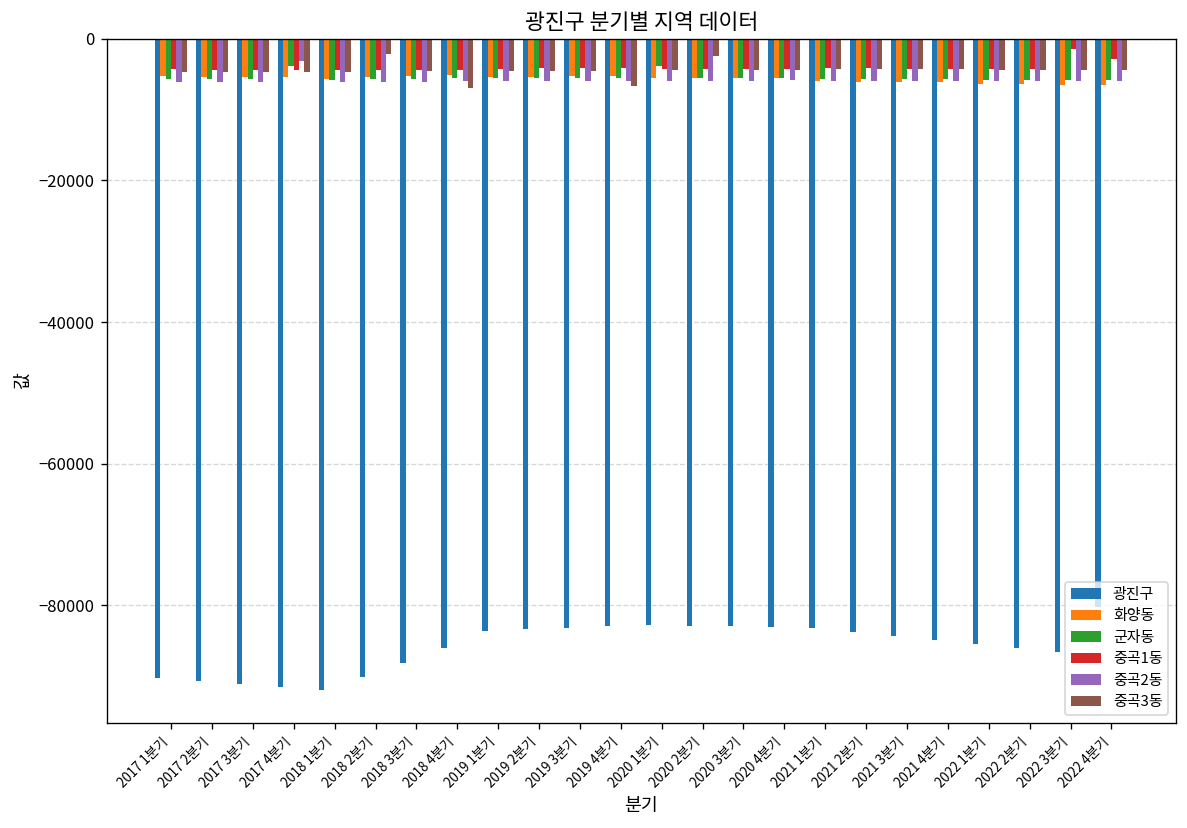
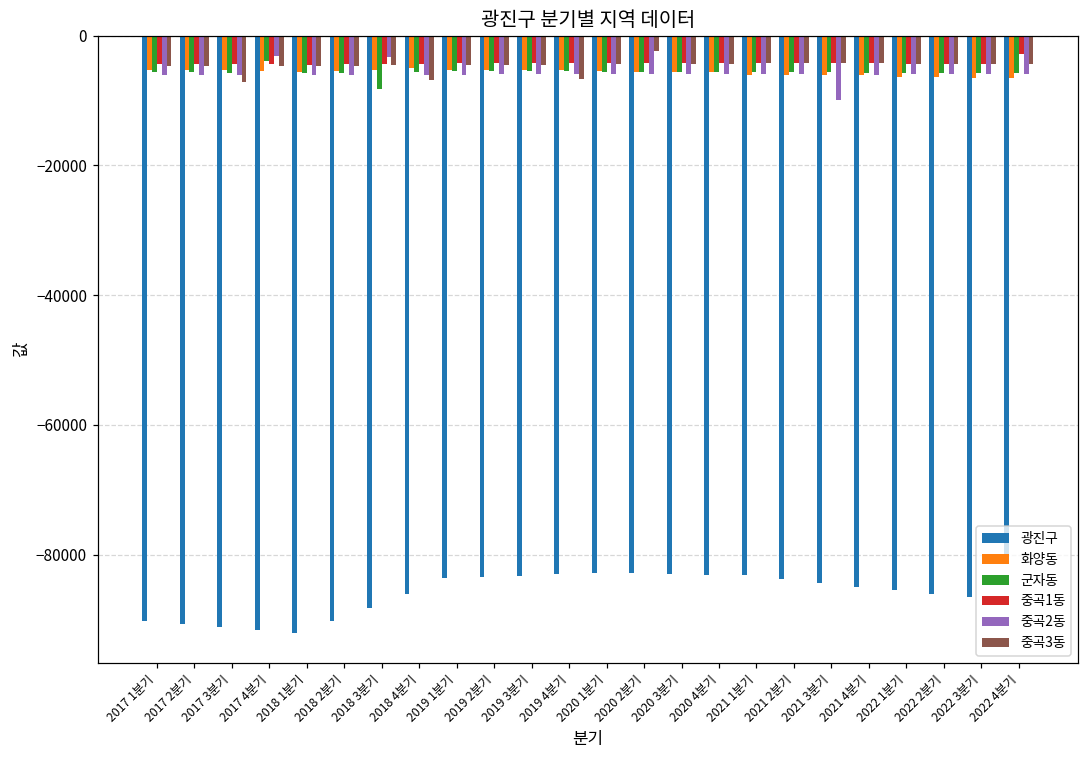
  {
    "광진구": {
      "2017 1분기": -90000,
      "2017 2분기": -91000,
      "2017 3분기": -91000,
      "2017 4분기": -92000,
      "2018 1분기": -92000,
      "2018 2분기": -90000,
      "2018 3분기": -88000,
      "2018 4분기": -86000,
      "2019 1분기": -84000,
      "2019 2분기": -83000,
      "2019 3분기": -83000,
      "2019 4분기": -83000,
      "2020 1분기": -83000,
      "2020 2분기": -83000,
      "2020 3분기": -83000,
      "2020 4분기": -83000,
      "2021 1분기": -83000,
      "2021 2분기": -84000,
      "2021 3분기": -84000,
      "2021 4분기": -85000,
      "2022 1분기": -85000,
      "2022 2분기": -86000,
      "2022 3분기": -87000
    },
    "화양동": {
      "2017 1분기": -5000,
      "2017 2분기": -5000,
      "2017 3분기": -5000,
      "2017 4분기": -5000,
      "2018 1분기": -6000,
      "2018 2분기": -5000,
      "2018 3분기": -5000,
      "2018 4분기": -5000,
      "2019 1분기": -5000,
      "2019 2분기": -5000,
      "2019 3분기": -5000,
      "2019 4분기": -5000,
      "2020 1분기": -6000,
      "2020 2분기": -6000,
      "2020 3분기": -6000,
      "2020 4분기": -6000,
      "2021 1분기": -6000,
      "2021 2분기": -6000,
      "2021 3분기": -6000,
      "2021 4분기": -6000,
      "2022 1분기": -6000,
      "2022 2분기": -6000,
      "2022 3분기": -6000,
      "2022 4분기": -7000
    },
    "군자동": {
      "2017 1분기": -6000,
      "2017 2분기": -6000,
      "2017 3분기": -6000,
      "2017 4분기": -4000,
      "2018 1분기": -6000,
      "2018 2분기": -6000,
-     "2018 3분기": -6000,
+     "2018 3분기": -8000,
      "2018 4분기": -6000,
      "2019 1분기": -6000,
      "2019 2분기": -6000,
      "2019 3분기": -5000,
      "2019 4분기": -5000,
-     "2020 1분기": -4000,
+     "2020 1분기": -6000,
      "2020 2분기": -6000,
      "2020 3분기": -6000,
      "2020 4분기": -6000,
      "2021 1분기": -6000,
      "2021 2분기": -6000,
      "2021 3분기": -6000,
      "2021 4분기": -6000,
      "2022 1분기": -6000,
      "2022 2분기": -6000,
      "2022 3분기": -6000,
      "2022 4분기": -6000
    },
    "중곡1동": {
      "2017 1분기": -4000,
      "2017 2분기": -4000,
      "2017 3분기": -4000,
      "2017 4분기": -4000,
      "2018 1분기": -4000,
      "2018 2분기": -4000,
      "2018 3분기": -4000,
      "2018 4분기": -4000,
      "2019 1분기": -4000,
      "2019 2분기": -4000,
      "2019 3분기": -4000,
      "2019 4분기": -4000,
      "2020 1분기": -4000,
      "2020 2분기": -4000,
      "2020 3분기": -4000,
      "2020 4분기": -4000,
      "2021 1분기": -4000,
      "2021 2분기": -4000,
      "2021 3분기": -4000,
      "2021 4분기": -4000,
      "2022 1분기": -4000,
      "2022 2분기": -4000,
-     "2022 3분기": -1000,
+     "2022 3분기": -4000,
      "2022 4분기": -3000
    },
    "중곡2동": {
      "2017 1분기": -6000,
      "2017 2분기": -6000,
      "2017 3분기": -6000,
      "2017 4분기": -3000,
      "2018 1분기": -6000,
      "2018 2분기": -6000,
-     "2018 3분기": -6000,
+     "2018 3분기": -3000,
      "2018 4분기": -6000,
      "2019 1분기": -6000,
      "2019 2분기": -6000,
      "2019 3분기": -6000,
      "2019 4분기": -6000,
      "2020 1분기": -6000,
      "2020 2분기": -6000,
      "2020 3분기": -6000,
      "2020 4분기": -6000,
      "2021 1분기": -6000,
      "2021 2분기": -6000,
-     "2021 3분기": -6000,
+     "2021 3분기": -10000,
      "2021 4분기": -6000,
      "2022 1분기": -6000,
      "2022 2분기": -6000,
      "2022 3분기": -6000,
      "2022 4분기": -6000
    },
    "중곡3동": {
      "2017 1분기": -5000,
      "2017 2분기": -5000,
-     "2017 3분기": -5000,
+     "2017 3분기": -7000,
      "2017 4분기": -5000,
      "2018 1분기": -5000,
-     "2018 2분기": -2000,
+     "2018 2분기": -5000,
      "2018 3분기": -5000,
      "2018 4분기": -7000,
      "2019 1분기": -5000,
      "2019 2분기": -5000,
      "2019 3분기": -5000,
      "2019 4분기": -7000,
      "2020 1분기": -4000,
      "2020 2분기": -2000,
      "2020 3분기": -4000,
      "2020 4분기": -4000,
      "2021 1분기": -4000,
      "2021 2분기": -4000,
      "2021 3분기": -4000,
      "2021 4분기": -4000,
      "2022 1분기": -4000,
      "2022 2분기": -4000,
      "2022 3분기": -4000,
      "2022 4분기": -4000
    }
  }
